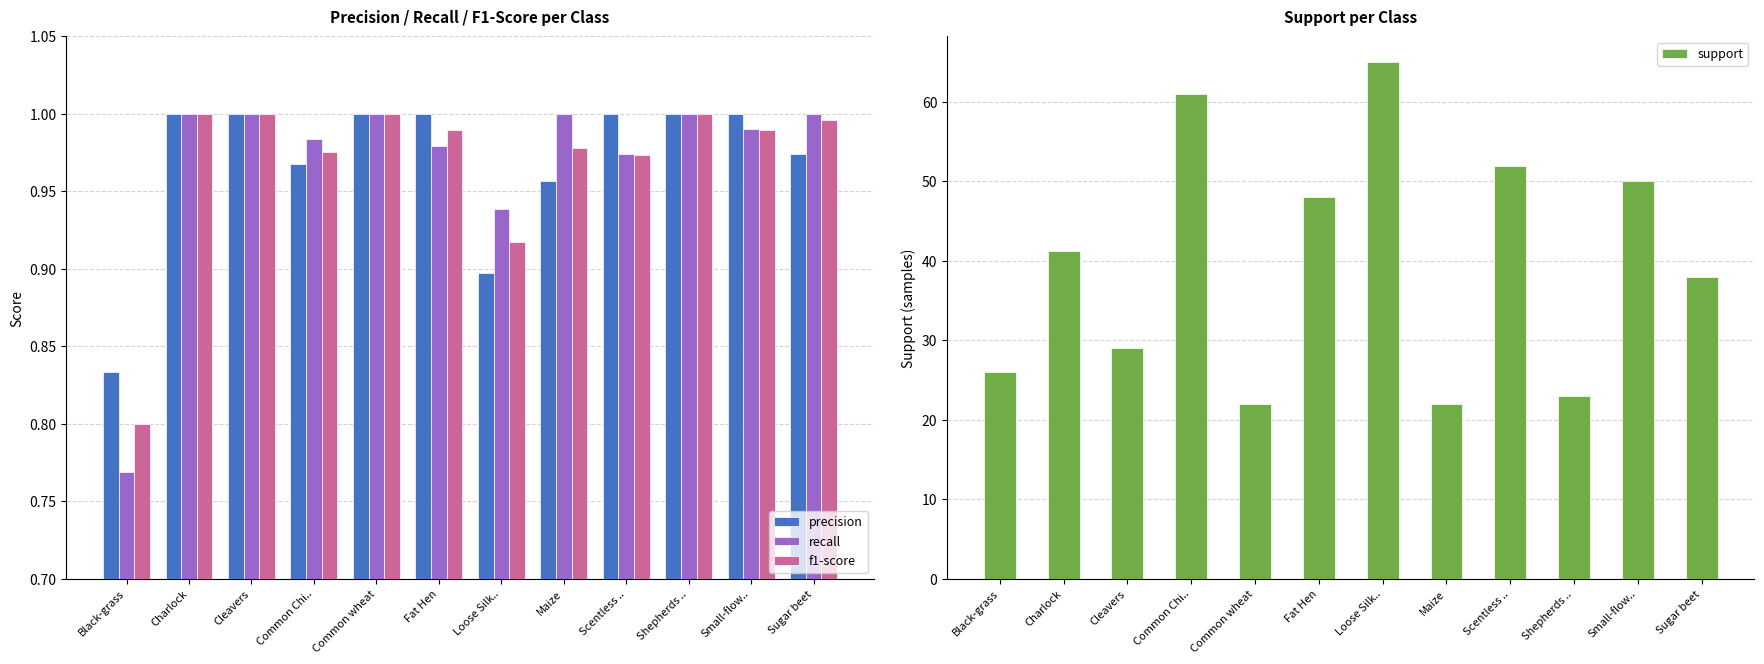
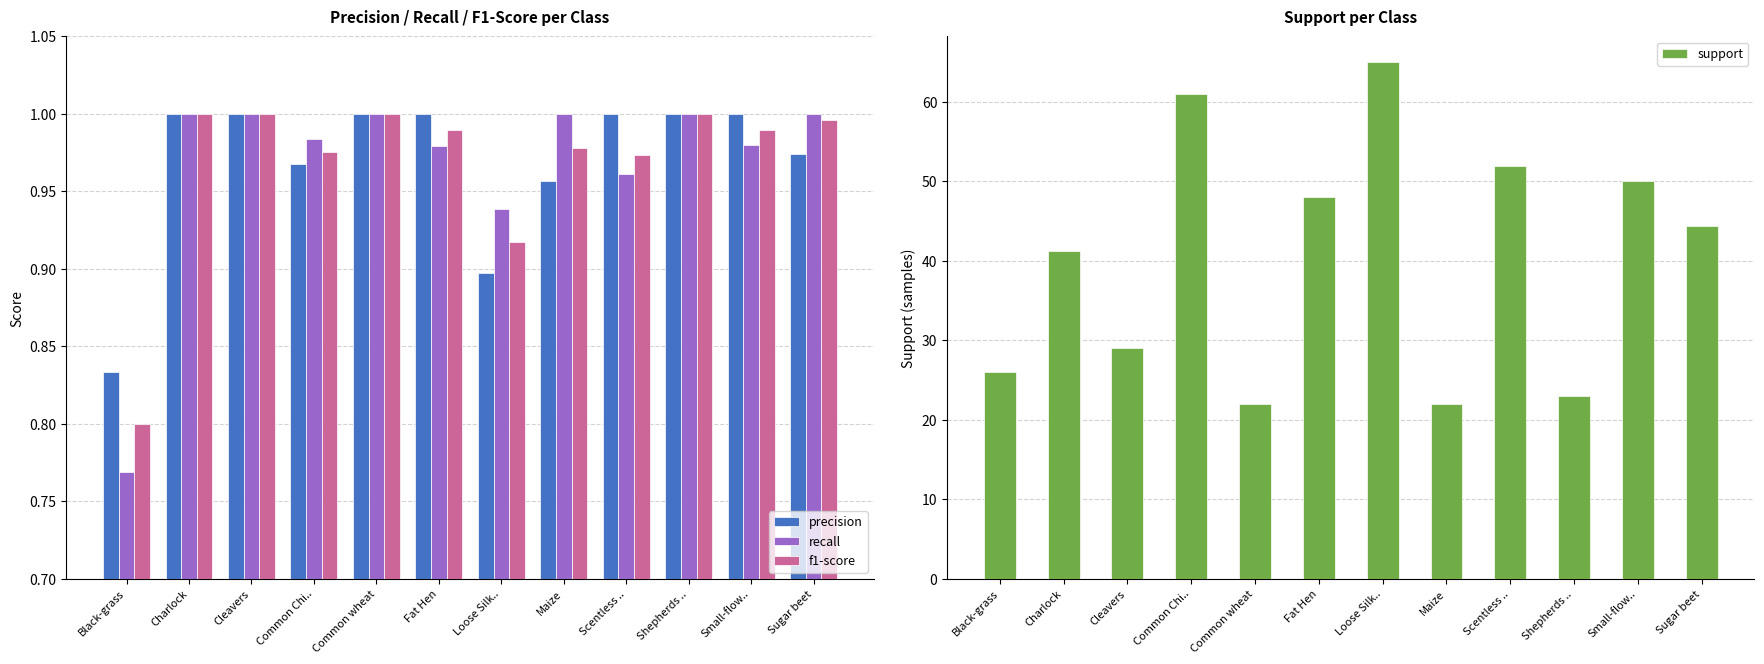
  {
    "Precision / Recall / F1-Score per Class": {
      "precision": {
        "Black-grass": 0.833,
        "Charlock": 1.000,
        "Cleavers": 1.000,
        "Common Chi..": 0.968,
        "Common wheat": 1.000,
        "Fat Hen": 1.000,
        "Loose Silk..": 0.897,
        "Maize": 0.957,
        "Scentless ..": 1.000,
        "Shepherds ..": 1.000,
        "Small-flow..": 1.000,
        "Sugar beet": 0.974
      },
      "recall": {
        "Black-grass": 0.769,
        "Charlock": 1.000,
        "Cleavers": 1.000,
        "Common Chi..": 0.984,
        "Common wheat": 1.000,
        "Fat Hen": 0.979,
        "Loose Silk..": 0.938,
        "Maize": 1.000,
-       "Scentless ..": 0.974,
+       "Scentless ..": 0.962,
        "Shepherds ..": 1.000,
-       "Small-flow..": 0.99,
+       "Small-flow..": 0.98,
        "Sugar beet": 1.000
      },
      "f1-score": {
        "Black-grass": 0.800,
        "Charlock": 1.000,
        "Cleavers": 1.000,
        "Common Chi..": 0.976,
        "Common wheat": 1.000,
        "Fat Hen": 0.989,
        "Loose Silk..": 0.917,
        "Maize": 0.978,
        "Scentless ..": 0.973,
        "Shepherds ..": 1.000,
        "Small-flow..": 0.990,
        "Sugar beet": 0.996
      }
    },
    "Support per Class": {
      "Black-grass": 26,
      "Charlock": 41,
      "Cleavers": 29,
      "Common Chi..": 61,
      "Common wheat": 22,
      "Fat Hen": 48,
      "Loose Silk..": 65,
      "Maize": 22,
      "Scentless ..": 52,
      "Shepherds ..": 23,
      "Small-flow..": 50,
-     "Sugar beet": 38
+     "Sugar beet": 44
    }
  }
